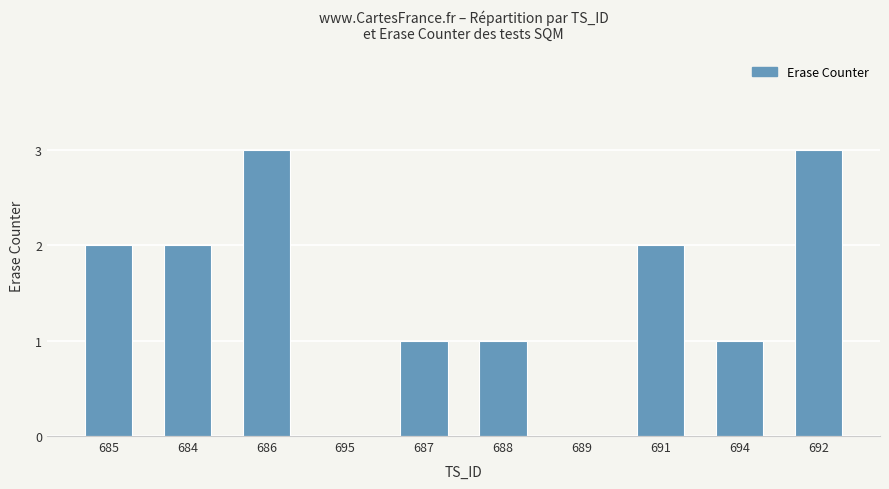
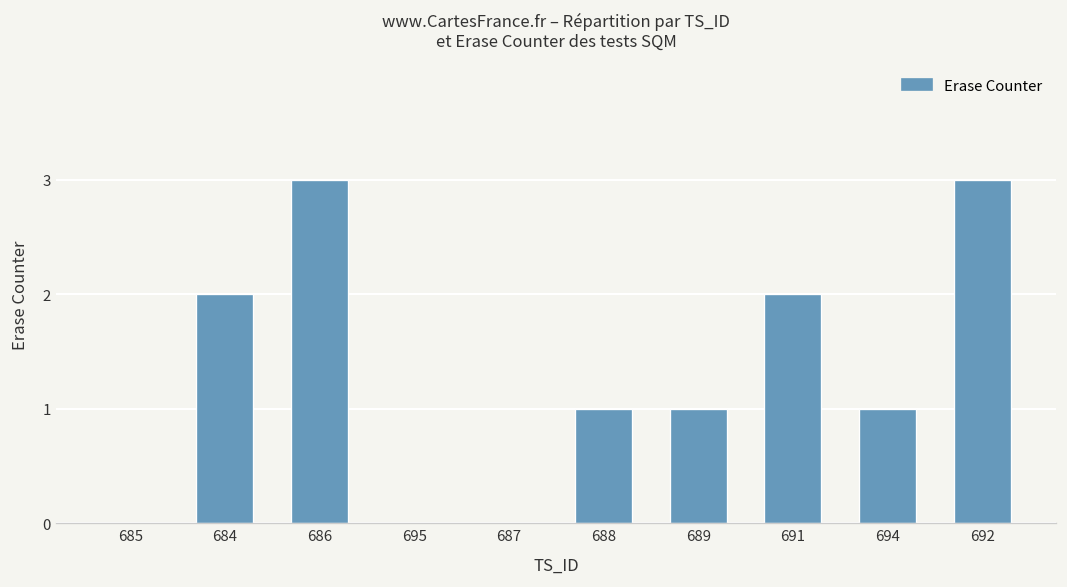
  {
-   "685": 2,
+   "685": 0,
    "684": 2,
    "686": 3,
    "695": 0,
-   "687": 1,
+   "687": 0,
    "688": 1,
-   "689": 0,
+   "689": 1,
    "691": 2,
    "694": 1,
    "692": 3
  }
